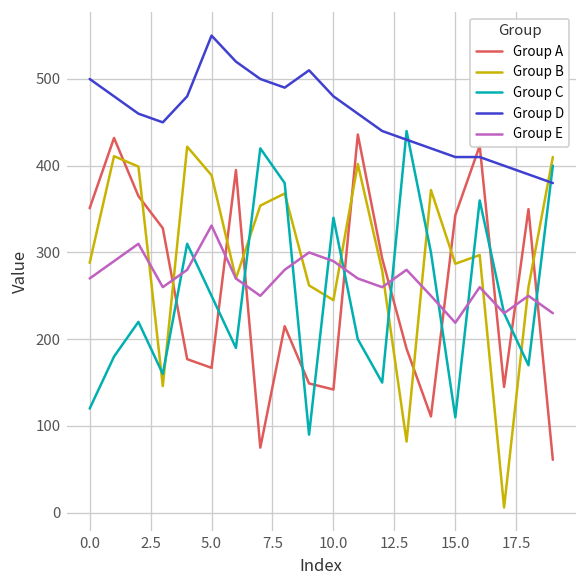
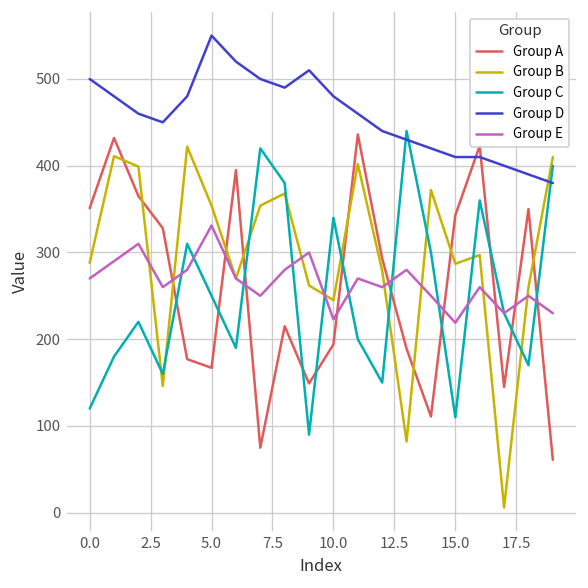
  {
    "Group A": {
      "0.0": 350,
      "5.0": 170,
-     "10.0": 140,
+     "10.0": 190,
      "15.0": 340
    },
    "Group B": {
      "0.0": 290,
-     "5.0": 390,
+     "5.0": 350,
      "10.0": 250,
      "15.0": 290
    },
    "Group C": {
      "0.0": 120,
      "5.0": 250,
      "10.0": 340,
      "15.0": 110
    },
    "Group D": {
      "0.0": 500,
      "5.0": 550,
      "10.0": 480,
      "15.0": 410
    },
    "Group E": {
      "0.0": 270,
      "5.0": 330,
-     "10.0": 290,
+     "10.0": 220,
      "15.0": 220
    }
  }
